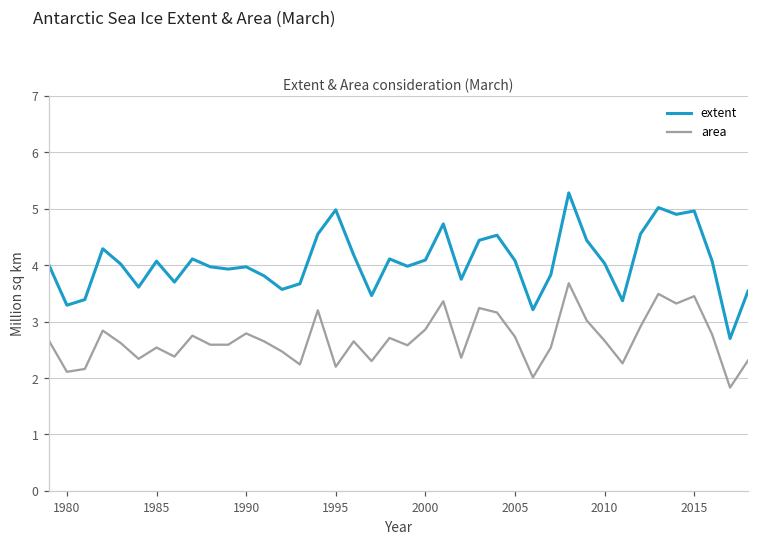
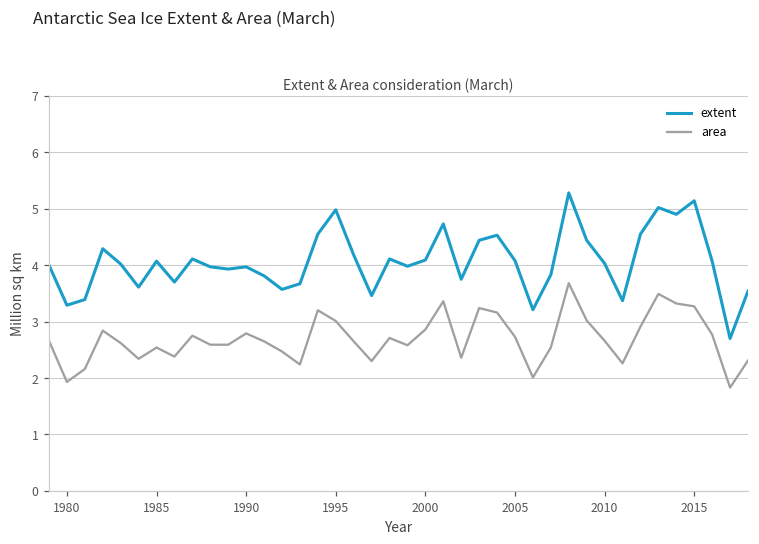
  {
    "extent": {
      "1980": 3.3,
      "1985": 4.1,
      "1990": 4.0,
      "1995": 5.0,
      "2000": 4.1,
      "2005": 4.1,
      "2010": 4.0,
-     "2015": 5.0
+     "2015": 5.1
    },
    "area": {
-     "1980": 2.1,
+     "1980": 1.9,
      "1985": 2.5,
      "1990": 2.8,
-     "1995": 2.2,
+     "1995": 3.0,
      "2000": 2.9,
      "2005": 2.7,
      "2010": 2.7,
-     "2015": 3.5
+     "2015": 3.3
    }
  }
